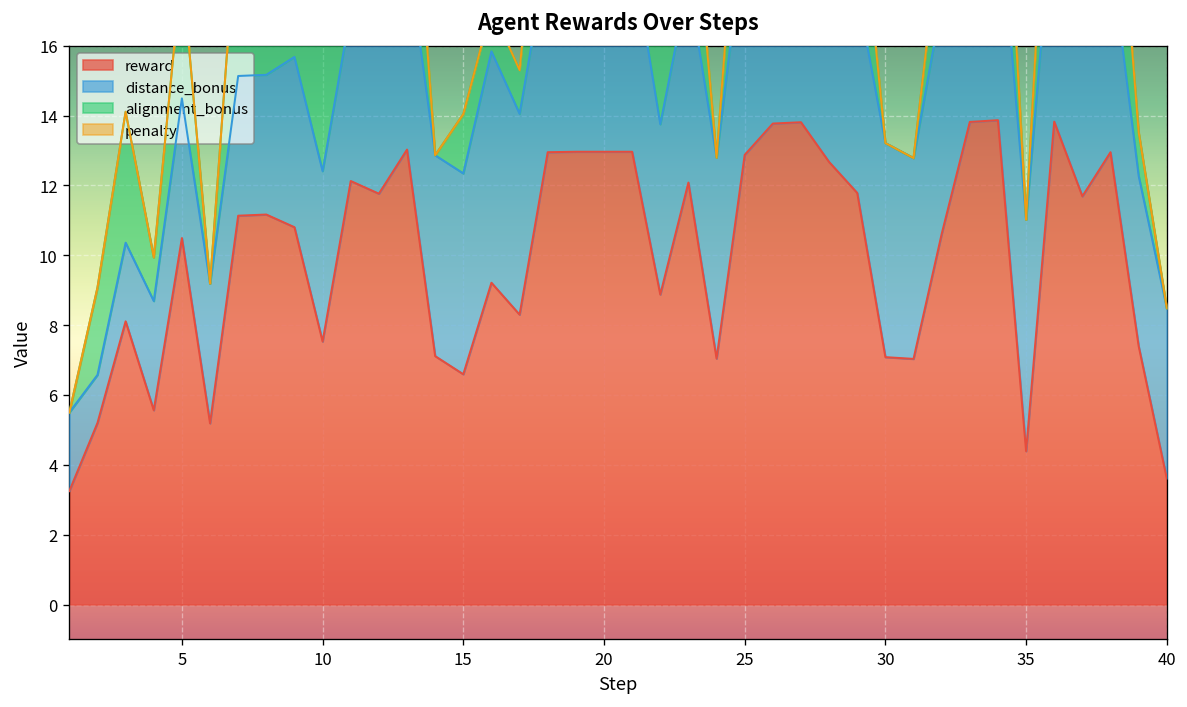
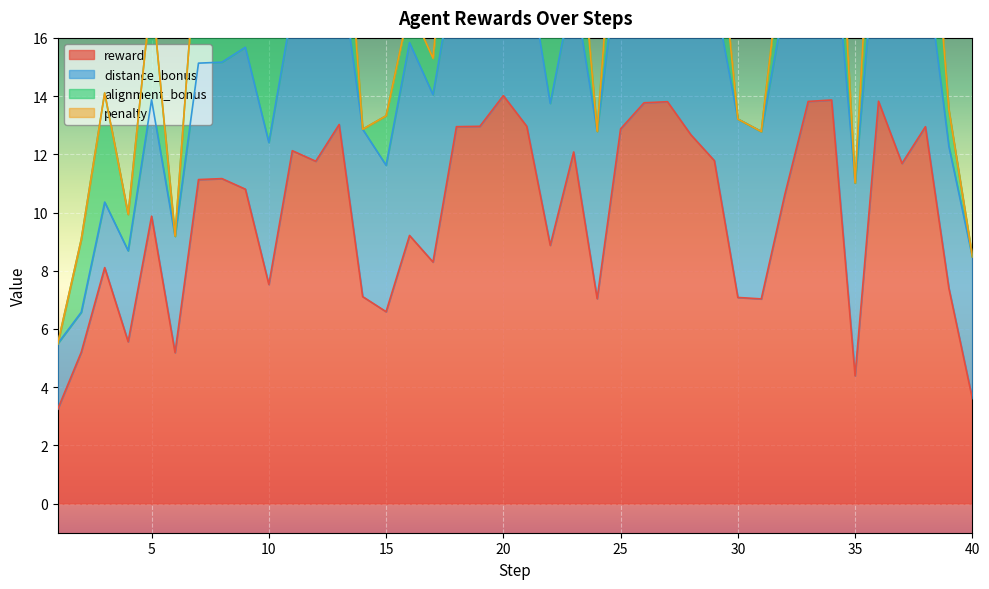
  {
    "reward": {
-     "5": 10.5,
+     "5": 9.9,
      "10": 7.5,
      "15": 6.6,
-     "20": 13.0,
+     "20": 14.0,
      "25": 12.9,
      "30": 7.1,
      "35": 4.4,
      "40": 3.6
    },
    "distance_bonus": {
      "10": 4.9,
-     "15": 5.8
+     "15": 5.0
    }
  }
